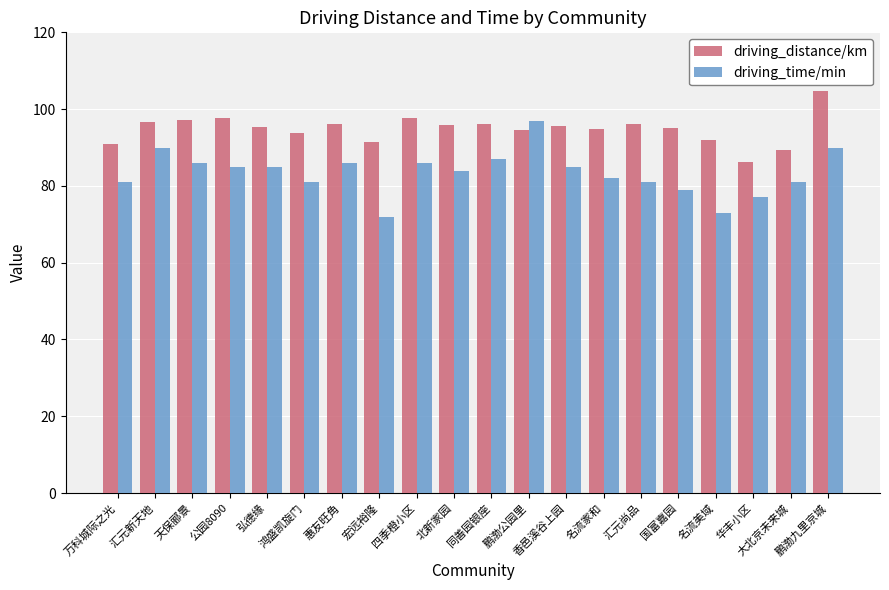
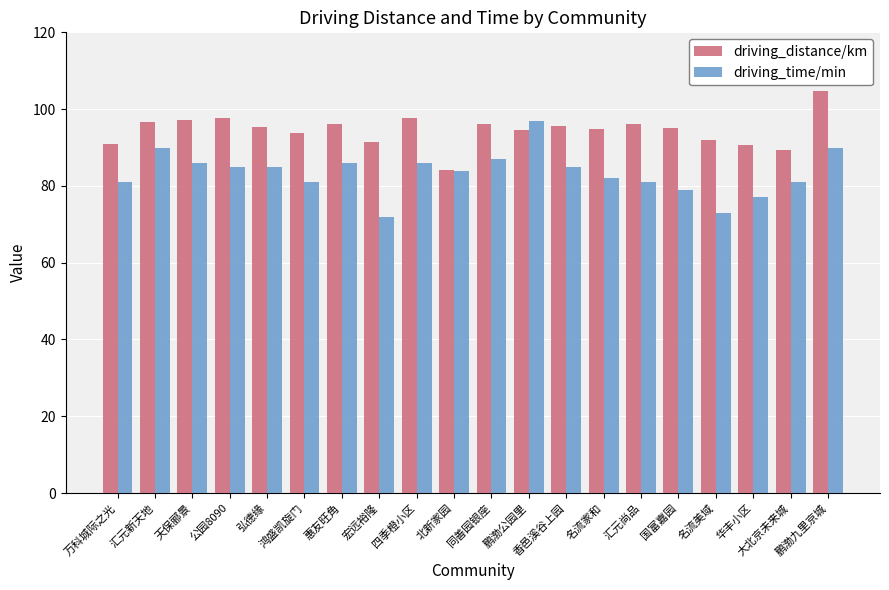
  {
    "driving_distance/km": {
      "万科城际之光": 91,
      "汇元新天地": 97,
      "天保郦景": 97,
      "公园8090": 98,
      "弘德缘": 95,
      "鸿盛凯旋门": 94,
      "惠友旺角": 96,
      "宏远裕隆": 91,
      "四季橙小区": 98,
-     "北新家园": 96,
+     "北新家园": 84,
      "同善园银座": 96,
      "鹏渤公园里": 95,
      "香邑溪谷上园": 95,
      "名流家和": 95,
      "汇元尚品": 96,
      "国富嘉园": 95,
      "名流美域": 92,
-     "华丰小区": 86,
+     "华丰小区": 91,
      "大北京未来城": 89,
      "鹏渤九里京城": 105
    },
    "driving_time/min": {
      "万科城际之光": 81,
      "汇元新天地": 90,
      "天保郦景": 86,
      "公园8090": 85,
      "弘德缘": 85,
      "鸿盛凯旋门": 81,
      "惠友旺角": 86,
      "宏远裕隆": 72,
      "四季橙小区": 86,
      "北新家园": 84,
      "同善园银座": 87,
      "鹏渤公园里": 97,
      "香邑溪谷上园": 85,
      "名流家和": 82,
      "汇元尚品": 81,
      "国富嘉园": 79,
      "名流美域": 73,
      "华丰小区": 77,
      "大北京未来城": 81,
      "鹏渤九里京城": 90
    }
  }
